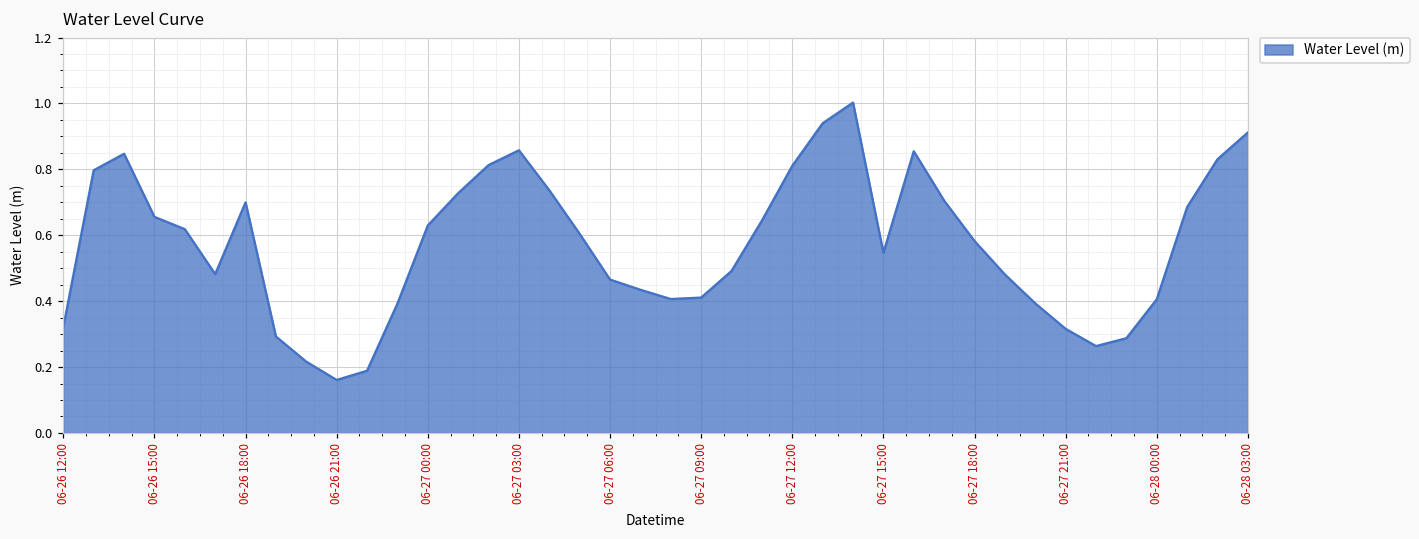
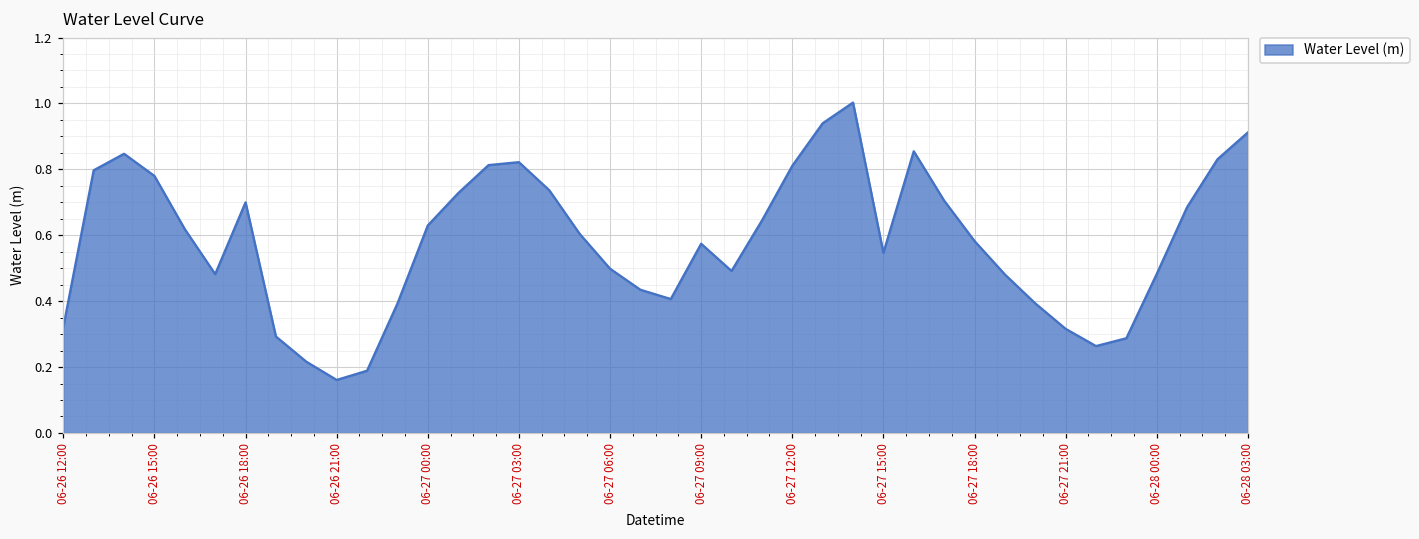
  {
    "06-26 12:00": 0.32,
-   "06-26 15:00": 0.66,
+   "06-26 15:00": 0.78,
    "06-26 18:00": 0.70,
    "06-26 21:00": 0.16,
    "06-27 00:00": 0.63,
-   "06-27 03:00": 0.86,
-   "06-27 06:00": 0.47,
-   "06-27 09:00": 0.41,
+   "06-27 03:00": 0.82,
+   "06-27 06:00": 0.50,
+   "06-27 09:00": 0.57,
    "06-27 12:00": 0.81,
    "06-27 15:00": 0.55,
    "06-27 18:00": 0.58,
    "06-27 21:00": 0.32,
-   "06-28 00:00": 0.41,
+   "06-28 00:00": 0.48,
    "06-28 03:00": 0.91
  }
